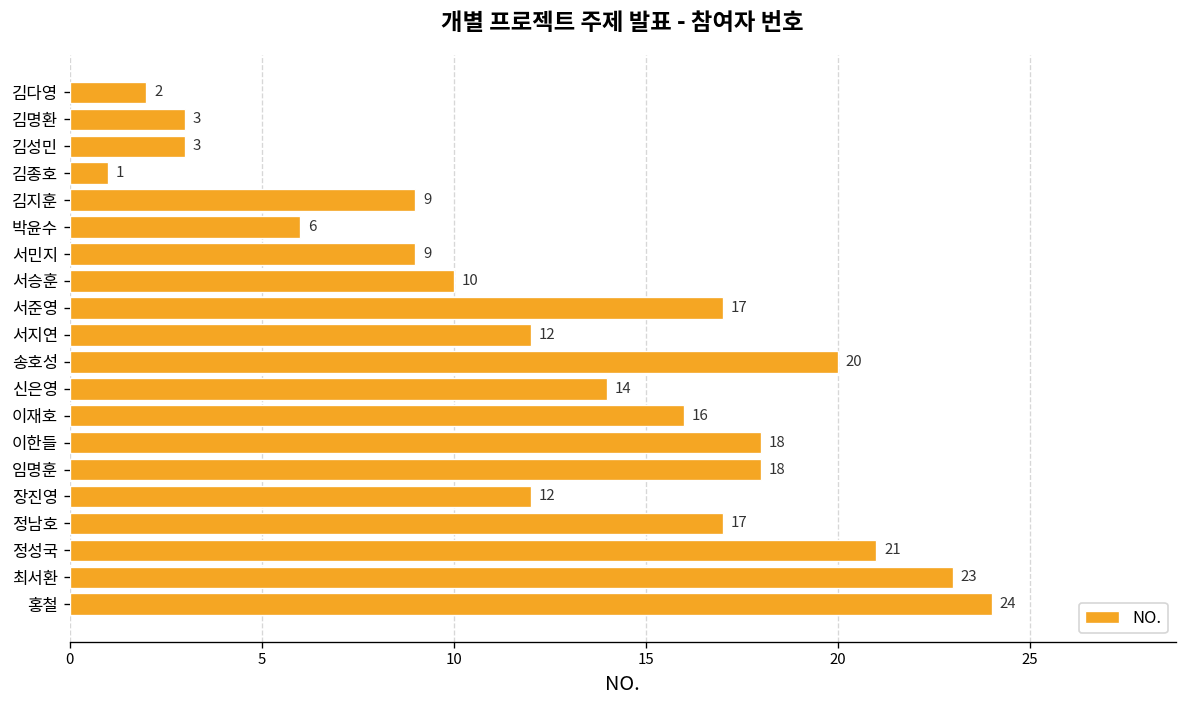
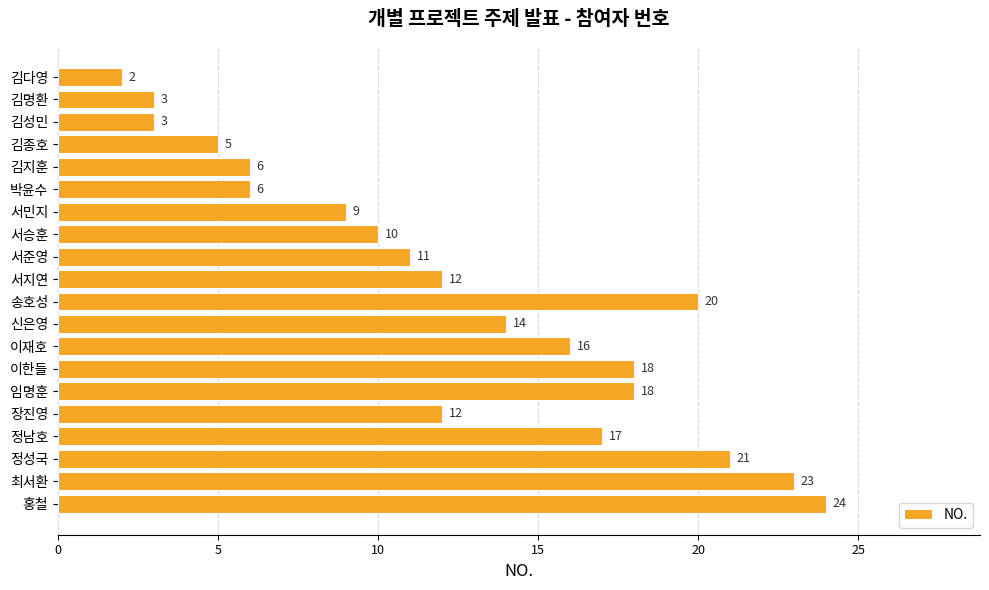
  {
    "김다영": 2,
    "김명환": 3,
    "김성민": 3,
-   "김종호": 1,
-   "김지훈": 9,
+   "김종호": 5,
+   "김지훈": 6,
    "박윤수": 6,
    "서민지": 9,
    "서승훈": 10,
-   "서준영": 17,
+   "서준영": 11,
    "서지연": 12,
    "송호성": 20,
    "신은영": 14,
    "이재호": 16,
    "이한들": 18,
    "임명훈": 18,
    "장진영": 12,
    "정남호": 17,
    "정성국": 21,
    "최서환": 23,
    "홍철": 24
  }
